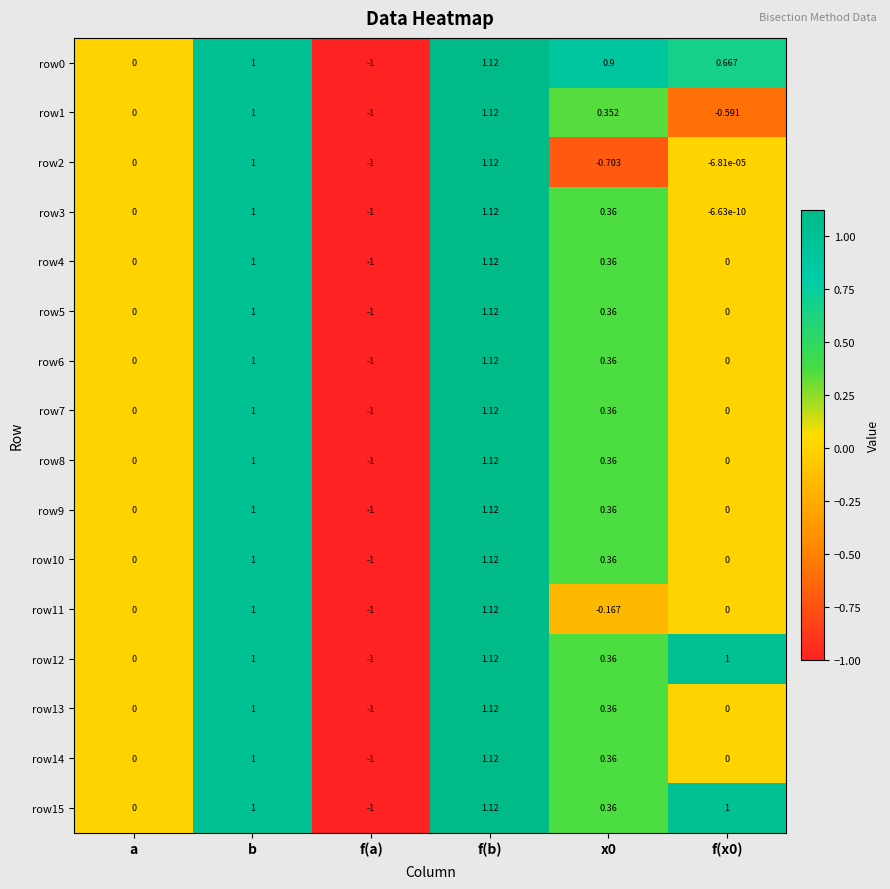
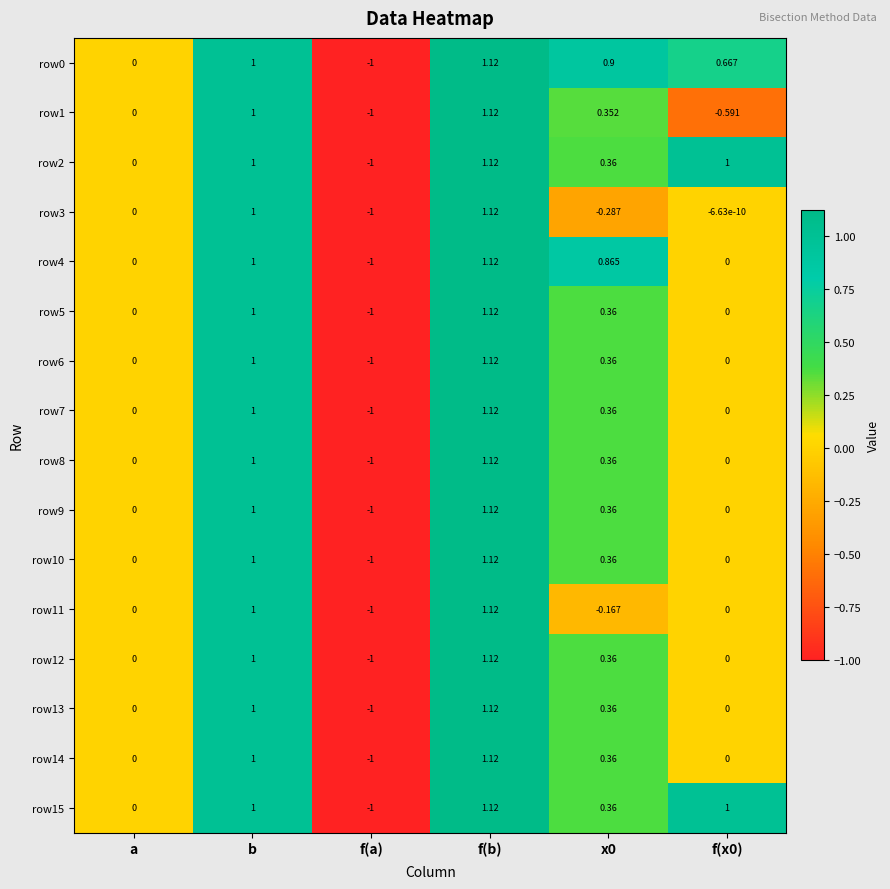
  {
    "row0": {
      "a": "0",
      "b": "1",
      "f(a)": "-1",
      "f(b)": "1.12",
      "x0": "0.9",
      "f(x0)": "0.667"
    },
    "row1": {
      "a": "0",
      "b": "1",
      "f(a)": "-1",
      "f(b)": "1.12",
      "x0": "0.352",
      "f(x0)": "-0.591"
    },
    "row2": {
      "a": "0",
      "b": "1",
      "f(a)": "-1",
      "f(b)": "1.12",
-     "x0": "-0.703",
-     "f(x0)": "-6.81e-05"
+     "x0": "0.36",
+     "f(x0)": "1"
    },
    "row3": {
      "a": "0",
      "b": "1",
      "f(a)": "-1",
      "f(b)": "1.12",
-     "x0": "0.36",
+     "x0": "-0.287",
      "f(x0)": "-6.63e-10"
    },
    "row4": {
      "a": "0",
      "b": "1",
      "f(a)": "-1",
      "f(b)": "1.12",
-     "x0": "0.36",
+     "x0": "0.865",
      "f(x0)": "0"
    },
    "row5": {
      "a": "0",
      "b": "1",
      "f(a)": "-1",
      "f(b)": "1.12",
      "x0": "0.36",
      "f(x0)": "0"
    },
    "row6": {
      "a": "0",
      "b": "1",
      "f(a)": "-1",
      "f(b)": "1.12",
      "x0": "0.36",
      "f(x0)": "0"
    },
    "row7": {
      "a": "0",
      "b": "1",
      "f(a)": "-1",
      "f(b)": "1.12",
      "x0": "0.36",
      "f(x0)": "0"
    },
    "row8": {
      "a": "0",
      "b": "1",
      "f(a)": "-1",
      "f(b)": "1.12",
      "x0": "0.36",
      "f(x0)": "0"
    },
    "row9": {
      "a": "0",
      "b": "1",
      "f(a)": "-1",
      "f(b)": "1.12",
      "x0": "0.36",
      "f(x0)": "0"
    },
    "row10": {
      "a": "0",
      "b": "1",
      "f(a)": "-1",
      "f(b)": "1.12",
      "x0": "0.36",
      "f(x0)": "0"
    },
    "row11": {
      "a": "0",
      "b": "1",
      "f(a)": "-1",
      "f(b)": "1.12",
      "x0": "-0.167",
      "f(x0)": "0"
    },
    "row12": {
      "a": "0",
      "b": "1",
      "f(a)": "-1",
      "f(b)": "1.12",
      "x0": "0.36",
-     "f(x0)": "1"
+     "f(x0)": "0"
    },
    "row13": {
      "a": "0",
      "b": "1",
      "f(a)": "-1",
      "f(b)": "1.12",
      "x0": "0.36",
      "f(x0)": "0"
    },
    "row14": {
      "a": "0",
      "b": "1",
      "f(a)": "-1",
      "f(b)": "1.12",
      "x0": "0.36",
      "f(x0)": "0"
    },
    "row15": {
      "a": "0",
      "b": "1",
      "f(a)": "-1",
      "f(b)": "1.12",
      "x0": "0.36",
      "f(x0)": "1"
    }
  }
